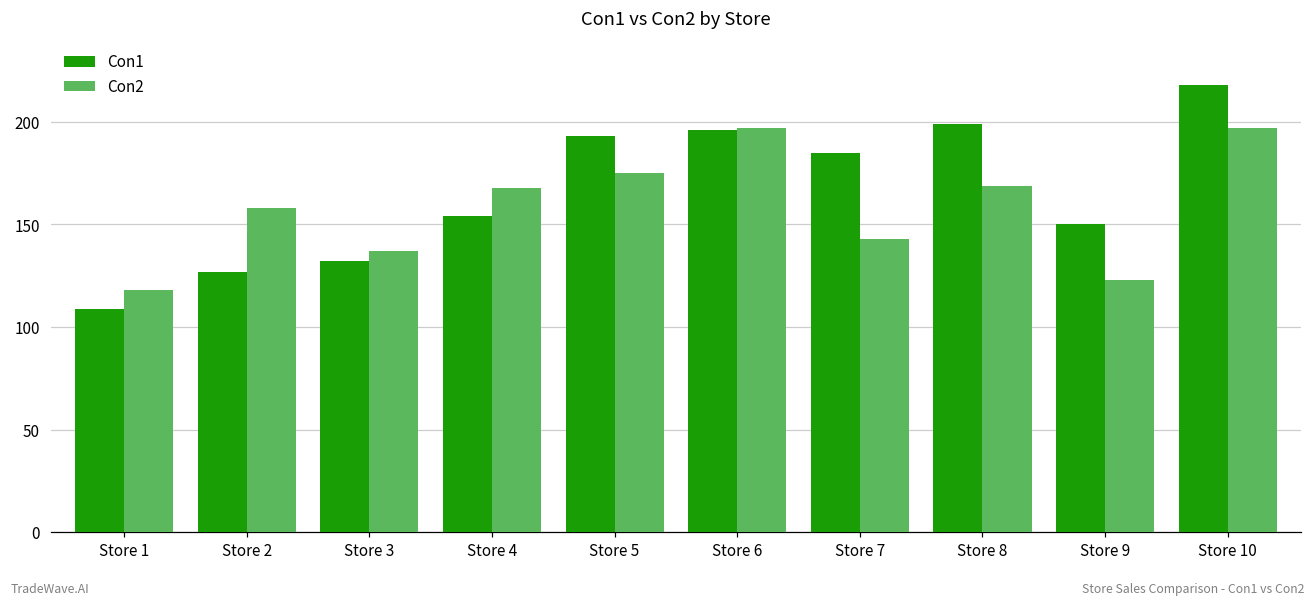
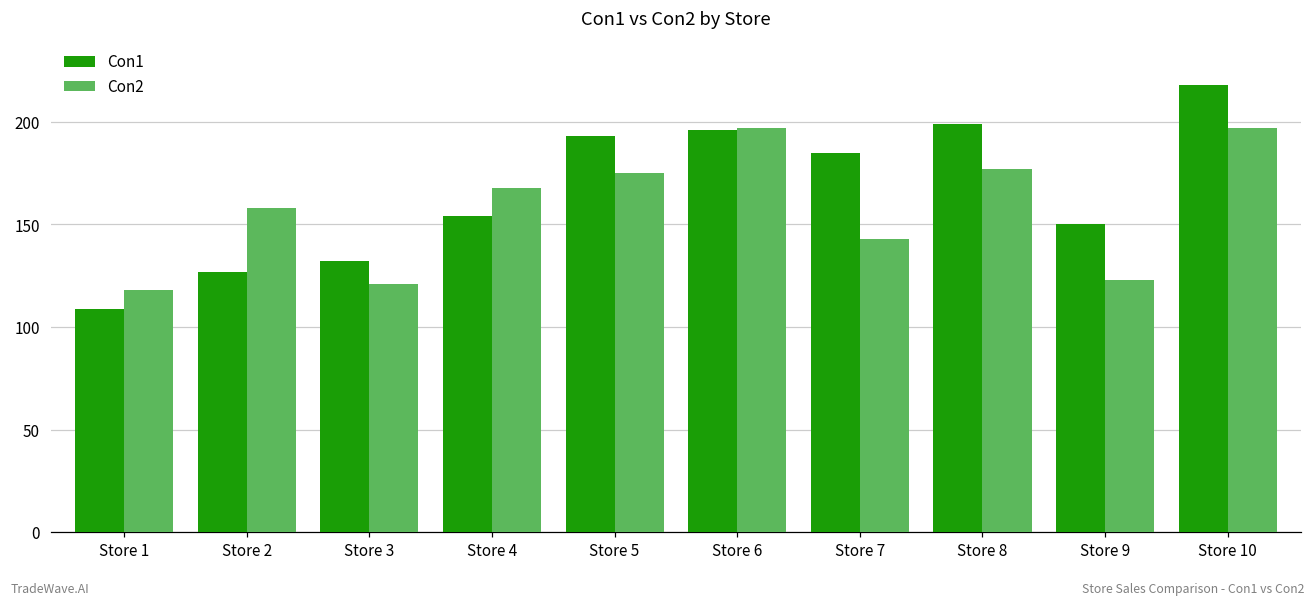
  {
    "Con1": {
      "Store 1": 109,
      "Store 2": 127,
      "Store 3": 132,
      "Store 4": 154,
      "Store 5": 193,
      "Store 6": 196,
      "Store 7": 185,
      "Store 8": 199,
      "Store 9": 150,
      "Store 10": 218
    },
    "Con2": {
      "Store 1": 118,
      "Store 2": 158,
-     "Store 3": 137,
+     "Store 3": 121,
      "Store 4": 168,
      "Store 5": 175,
      "Store 6": 197,
      "Store 7": 143,
-     "Store 8": 169,
+     "Store 8": 177,
      "Store 9": 123,
      "Store 10": 197
    }
  }
